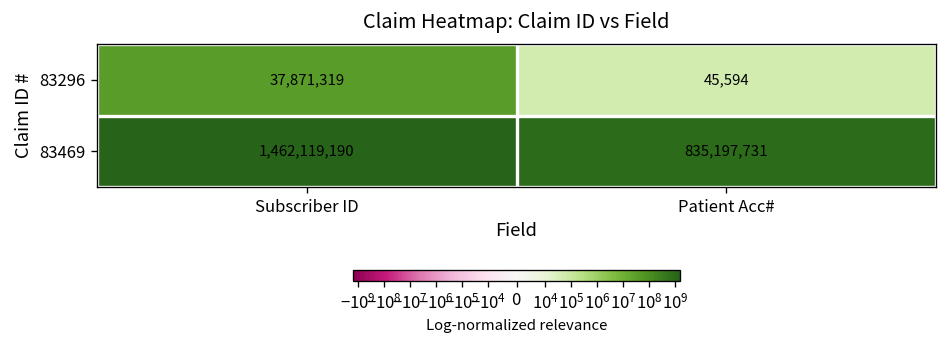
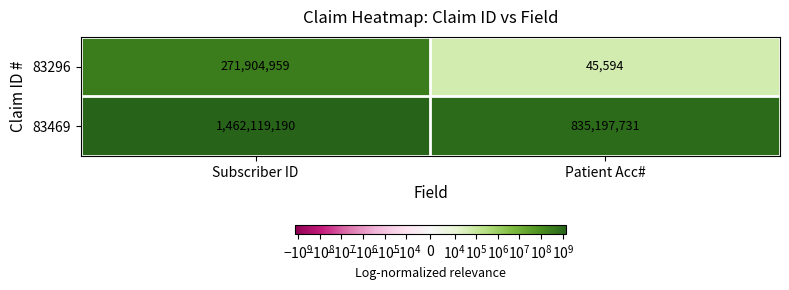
  {
    "83296": {
-     "Subscriber ID": "37,871,319",
+     "Subscriber ID": "271,904,959",
      "Patient Acc#": "45,594"
    },
    "83469": {
      "Subscriber ID": "1,462,119,190",
      "Patient Acc#": "835,197,731"
    }
  }
